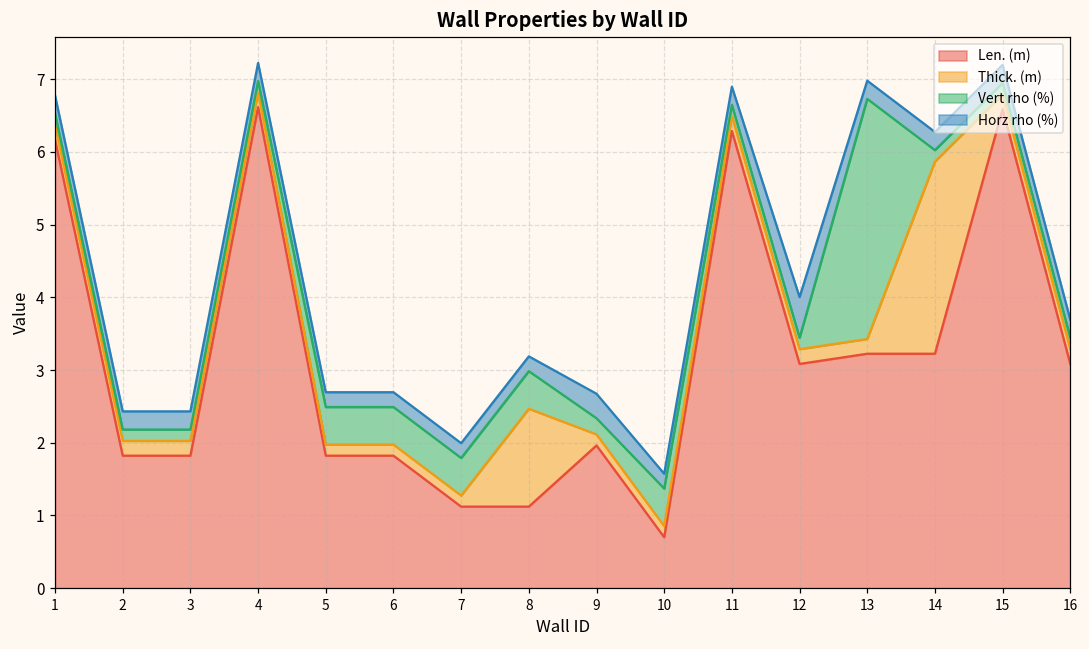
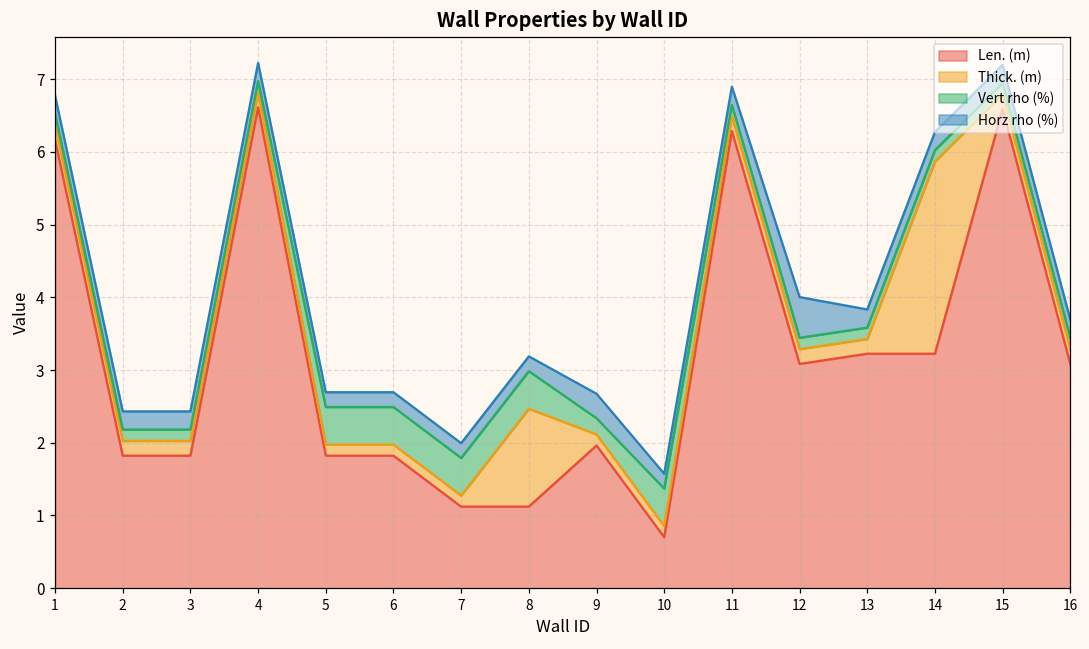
  {
    "Len. (m)": {
      "1": 6.2,
      "2": 1.8,
      "3": 1.8,
      "4": 6.6,
      "5": 1.8,
      "6": 1.8,
      "7": 1.1,
      "8": 1.1,
      "9": 2.0,
      "10": 0.7,
      "11": 6.3,
      "12": 3.1,
      "13": 3.2,
      "14": 3.2,
      "16": 3.1
    },
    "Thick. (m)": {
      "1": 0.2,
      "2": 0.2,
      "3": 0.2,
      "4": 0.2,
      "5": 0.2,
      "6": 0.2,
      "7": 0.2,
      "8": 1.3,
      "9": 0.2,
      "10": 0.2,
      "11": 0.2,
      "12": 0.2,
      "13": 0.2,
      "14": 2.6,
      "16": 0.2
    },
    "Vert rho (%)": {
      "1": 0.2,
      "2": 0.2,
      "3": 0.2,
      "4": 0.2,
      "5": 0.5,
      "6": 0.5,
      "7": 0.5,
      "8": 0.5,
      "9": 0.2,
      "10": 0.5,
      "11": 0.2,
      "12": 0.2,
-     "13": 3.3,
+     "13": 0.2,
      "14": 0.2,
      "16": 0.2
    },
    "Horz rho (%)": {
      "1": 0.3,
      "2": 0.3,
      "3": 0.3,
      "4": 0.3,
      "5": 0.2,
      "6": 0.2,
      "7": 0.2,
      "8": 0.2,
      "9": 0.3,
      "10": 0.2,
      "11": 0.3,
      "12": 0.6,
      "13": 0.3,
      "16": 0.3
    }
  }
